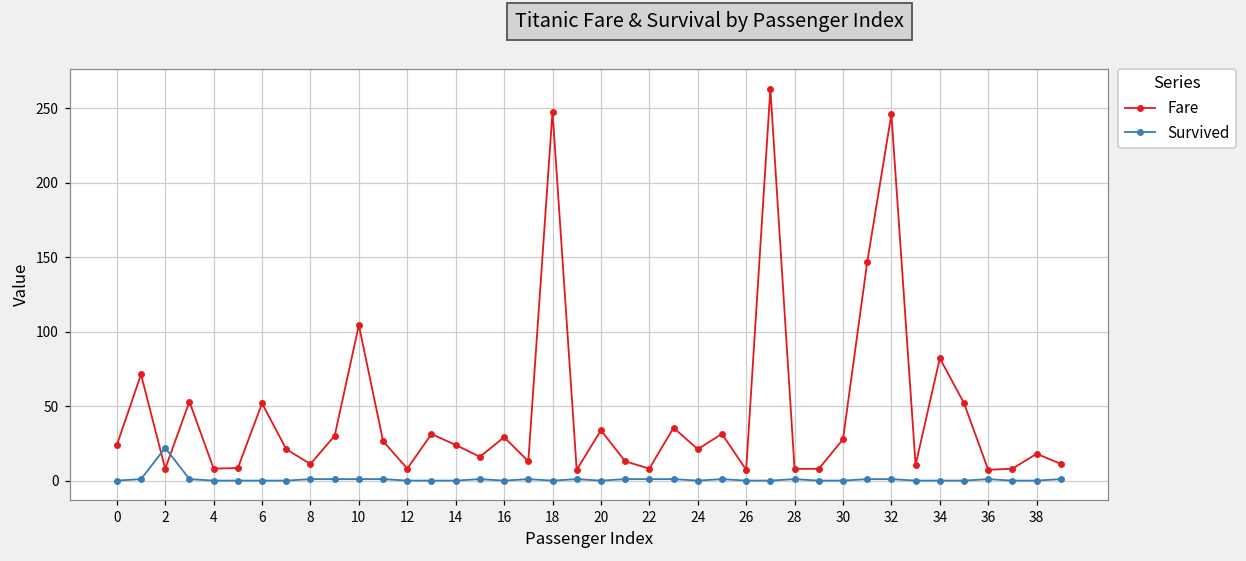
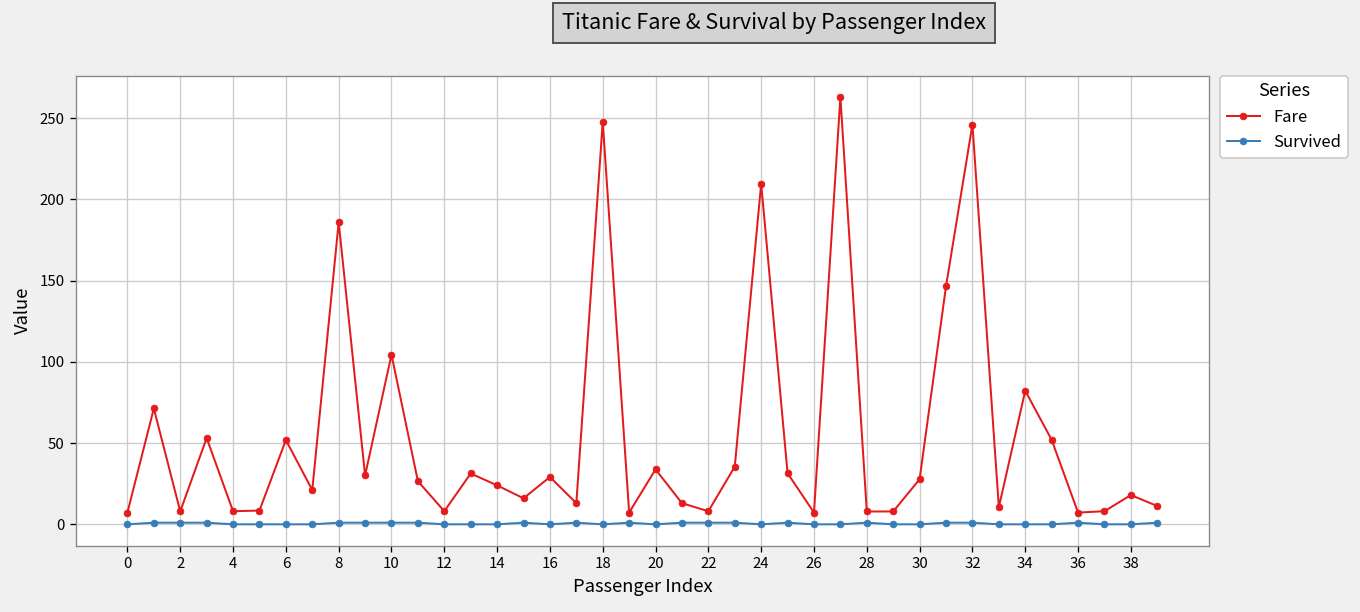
  {
    "Fare": {
-     "0": 24,
+     "0": 7,
      "2": 8,
      "4": 8,
      "6": 52,
-     "8": 11,
+     "8": 186,
      "10": 104,
      "12": 8,
      "14": 24,
      "16": 29,
      "18": 248,
      "20": 34,
      "22": 8,
-     "24": 21,
+     "24": 210,
      "26": 7,
      "28": 8,
      "30": 28,
      "32": 246,
      "34": 82,
      "36": 7,
      "38": 18
    },
    "Survived": {
      "0": 0,
-     "2": 22,
+     "2": 1,
      "4": 0,
      "6": 0,
      "8": 1,
      "10": 1,
      "12": 0,
      "14": 0,
      "16": 0,
      "18": 0,
      "20": 0,
      "22": 1,
      "24": 0,
      "26": 0,
      "28": 1,
      "30": 0,
      "32": 1,
      "34": 0,
      "36": 1,
      "38": 0
    }
  }
